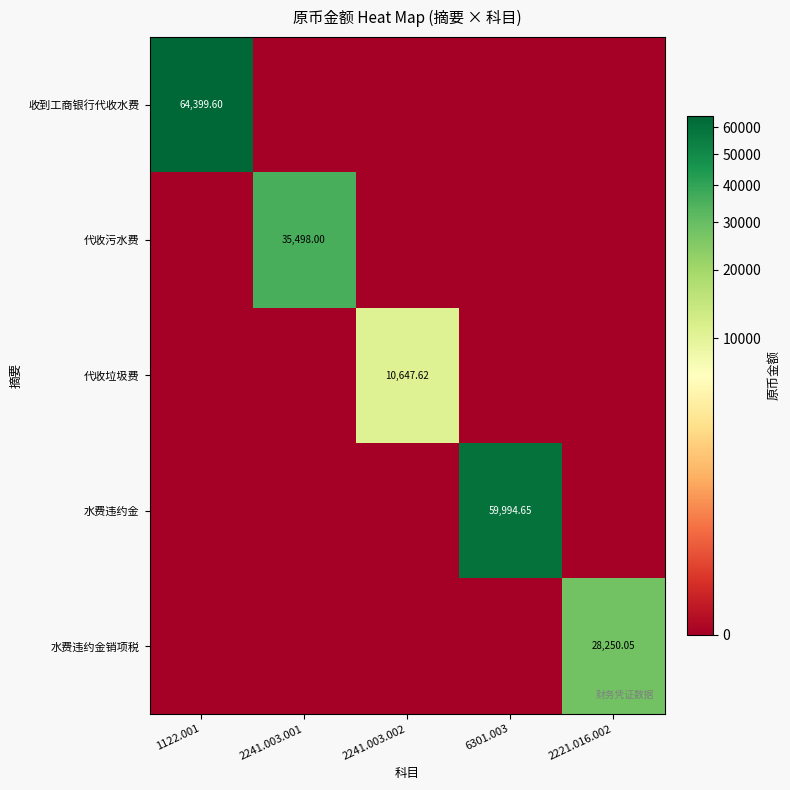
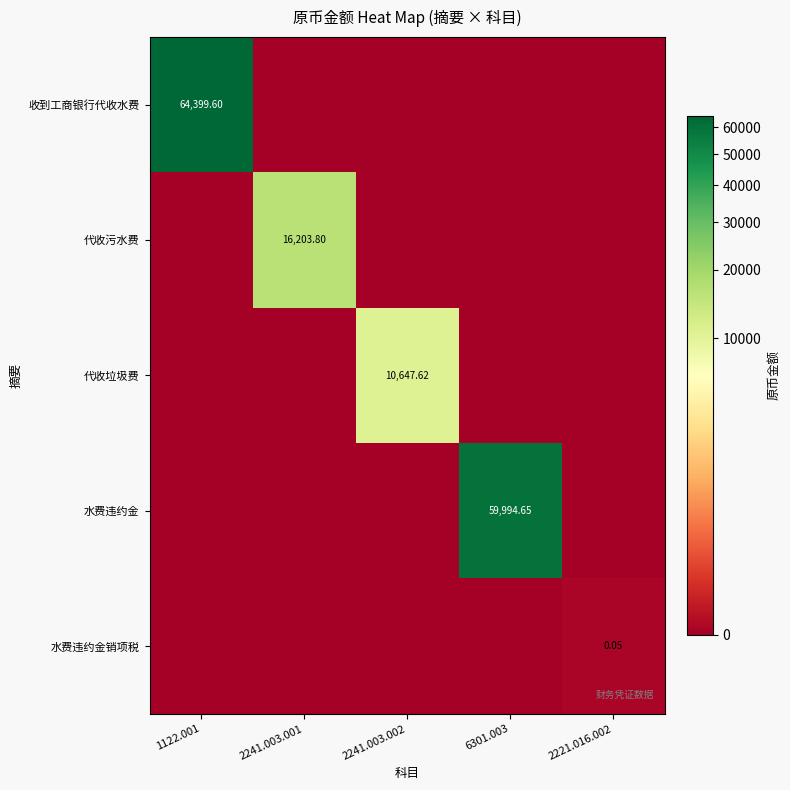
  {
    "收到工商银行代收水费": {
      "1122.001": "64,399.60"
    },
    "代收污水费": {
-     "2241.003.001": "35,498.00"
+     "2241.003.001": "16,203.80"
    },
    "代收垃圾费": {
      "2241.003.002": "10,647.62"
    },
    "水费违约金": {
      "6301.003": "59,994.65"
    },
    "水费违约金销项税": {
-     "2221.016.002": "28,250.05"
+     "2221.016.002": "0.05"
    }
  }
